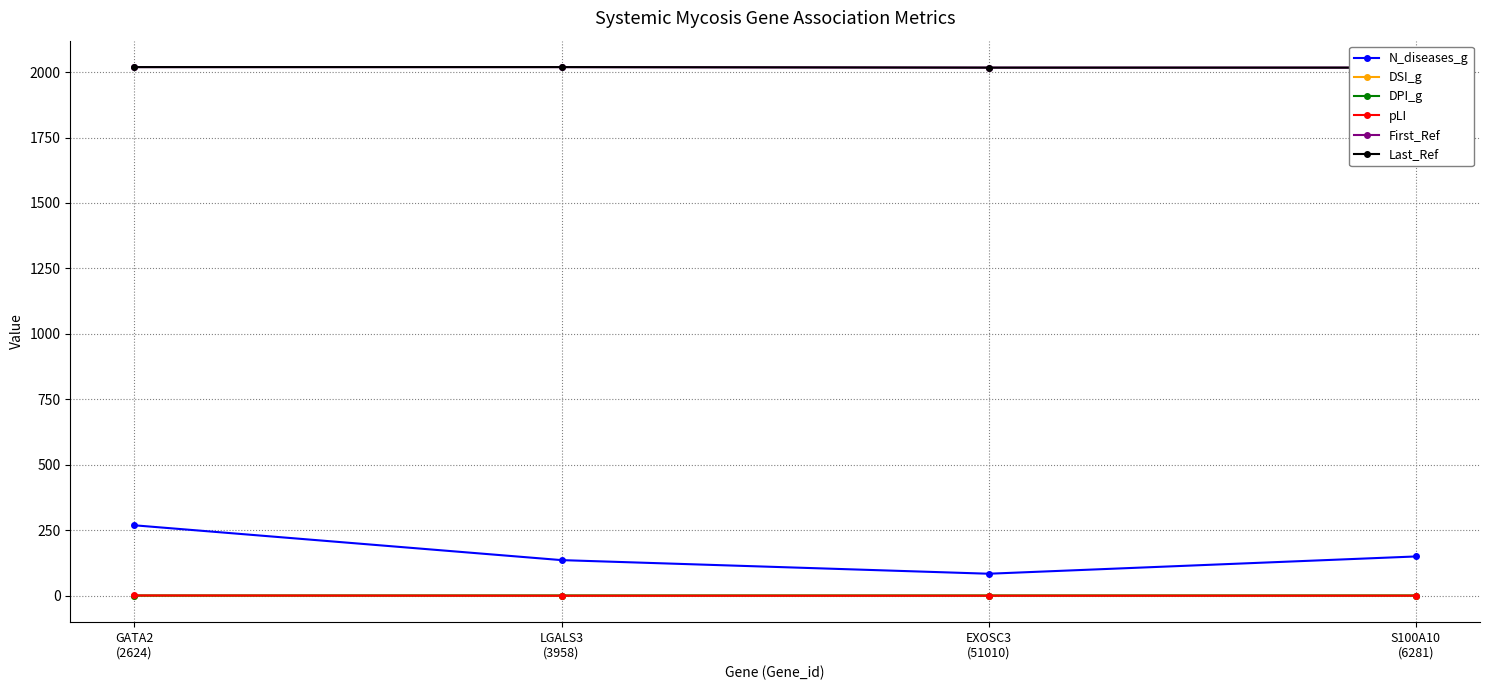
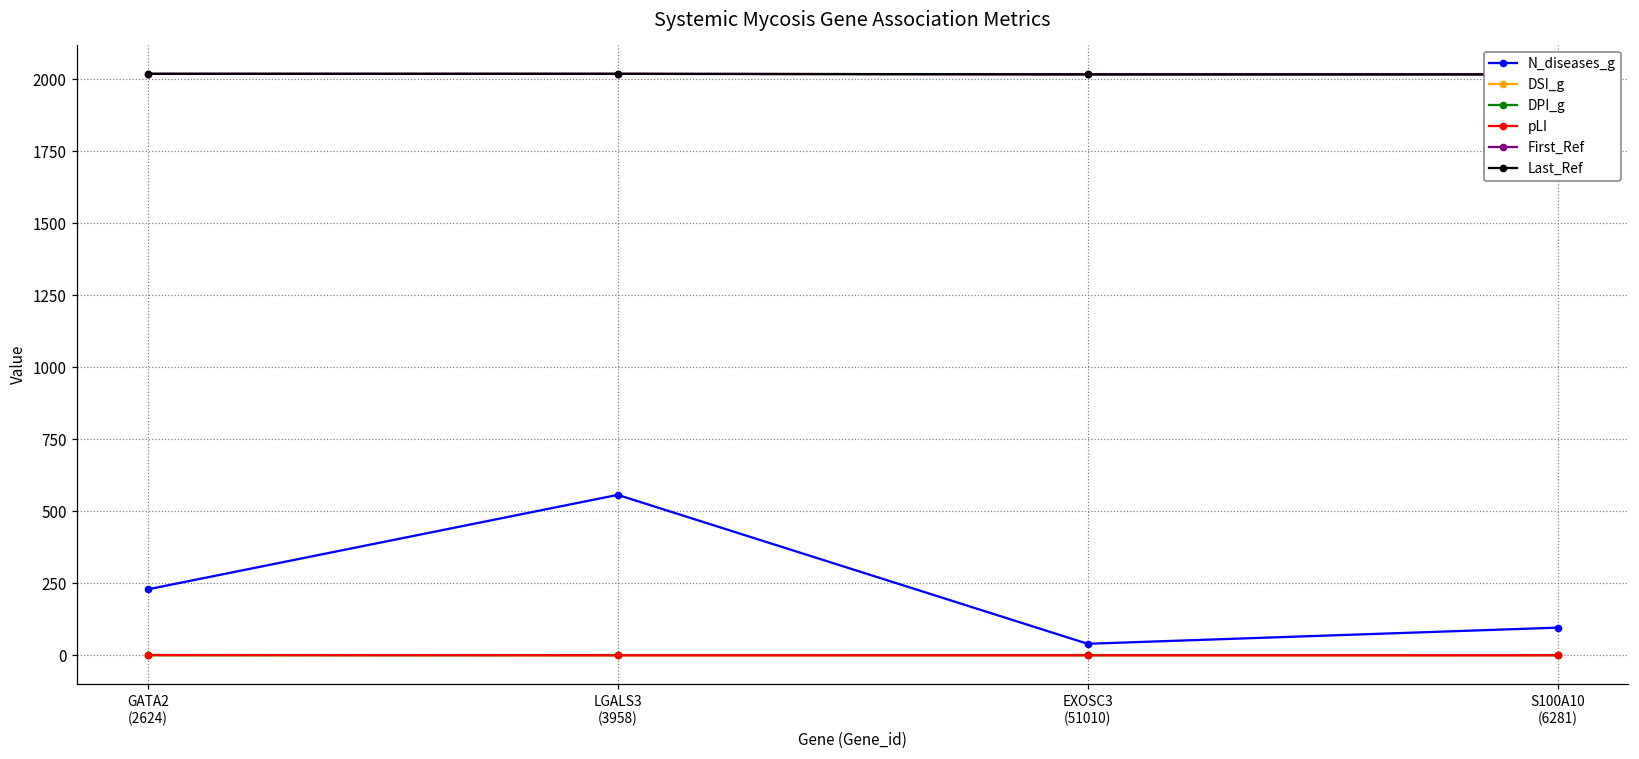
  {
    "N_diseases_g": {
-     "GATA2 (2624)": 270,
-     "LGALS3 (3958)": 140,
-     "EXOSC3 (51010)": 80,
-     "S100A10 (6281)": 150
+     "GATA2 (2624)": 230,
+     "LGALS3 (3958)": 560,
+     "EXOSC3 (51010)": 40,
+     "S100A10 (6281)": 100
    },
    "pLI": {
      "GATA2 (2624)": 0,
      "LGALS3 (3958)": 0,
      "EXOSC3 (51010)": 0,
      "S100A10 (6281)": 0
    },
    "Last_Ref": {
      "GATA2 (2624)": 2020,
      "LGALS3 (3958)": 2020,
      "EXOSC3 (51010)": 2020
    }
  }
